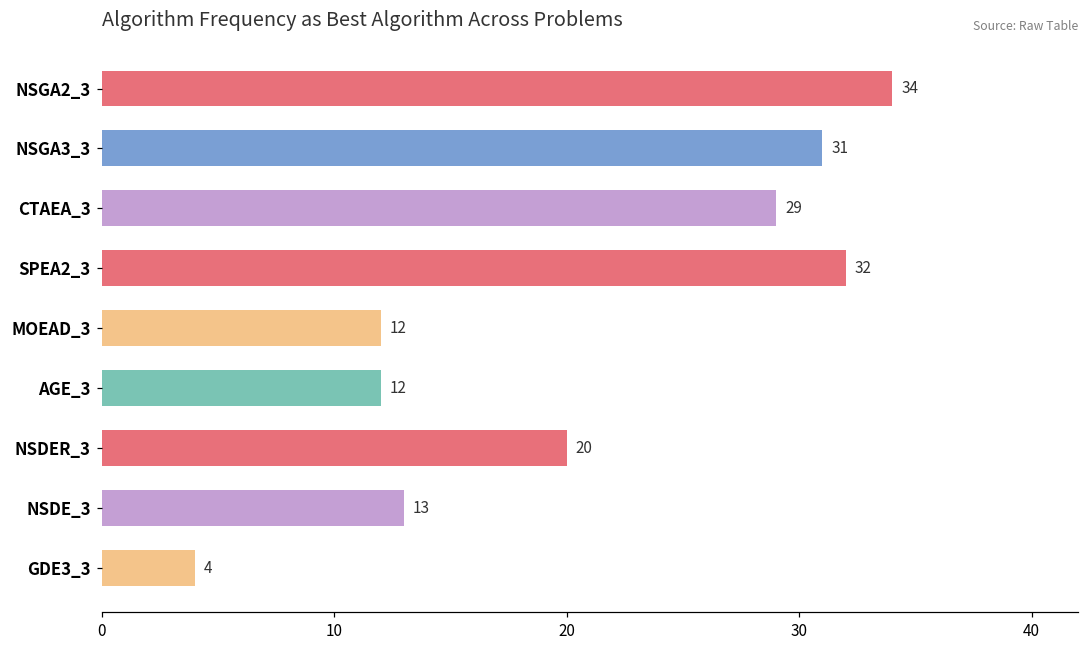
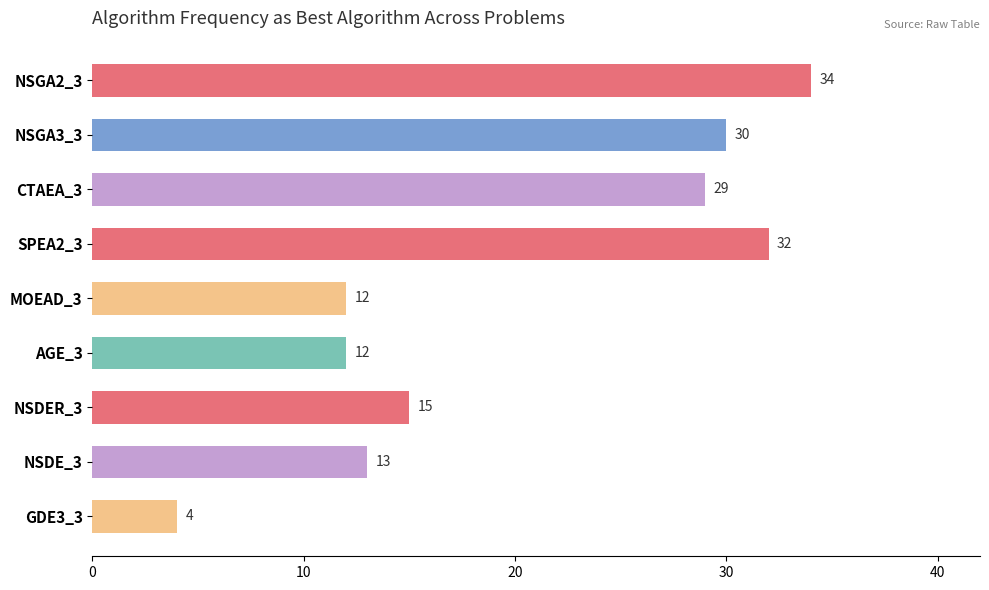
  {
    "NSGA2_3": 34,
-   "NSGA3_3": 31,
+   "NSGA3_3": 30,
    "CTAEA_3": 29,
    "SPEA2_3": 32,
    "MOEAD_3": 12,
    "AGE_3": 12,
-   "NSDER_3": 20,
+   "NSDER_3": 15,
    "NSDE_3": 13,
    "GDE3_3": 4
  }
